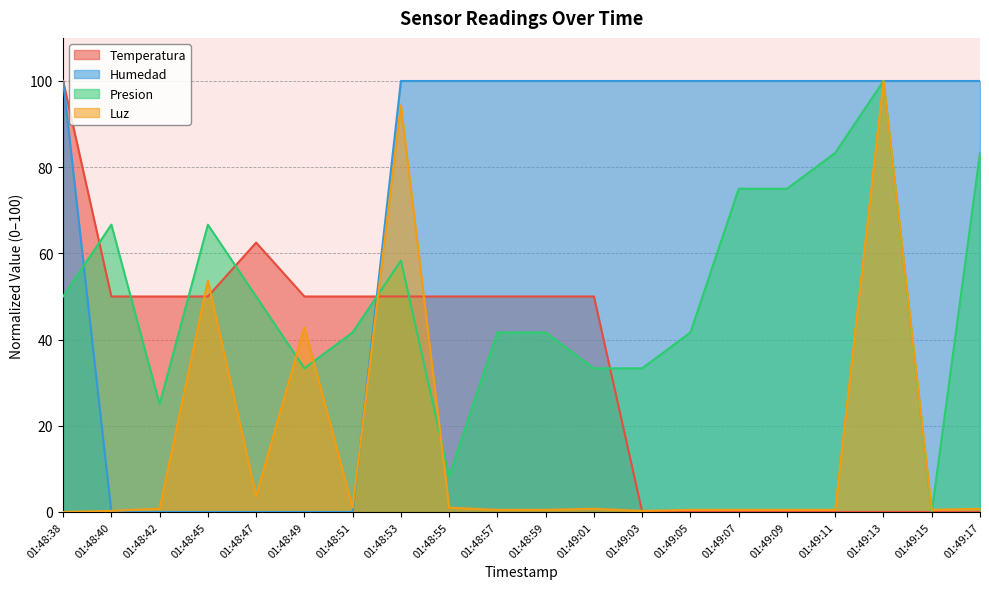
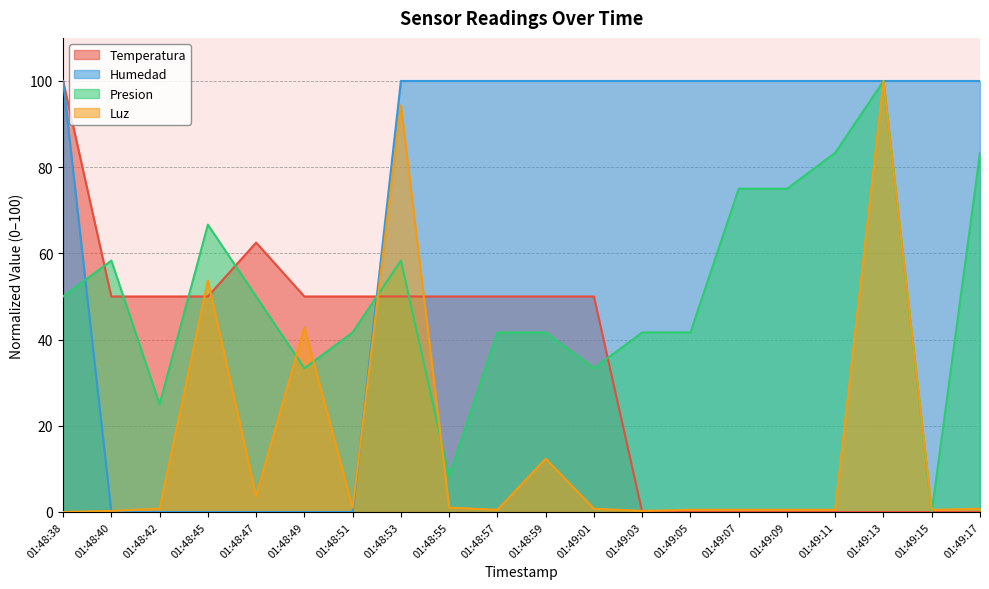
  {
    "Temperatura": {
      "01:48:40": 50,
      "01:48:42": 50,
      "01:48:45": 50,
      "01:48:47": 62,
      "01:48:49": 50,
      "01:48:51": 50,
      "01:48:53": 50,
      "01:48:55": 50,
      "01:48:57": 50,
      "01:48:59": 50,
      "01:49:01": 50,
      "01:49:13": 0,
      "01:49:17": 0
    },
    "Humedad": {
      "01:48:42": 0,
      "01:48:45": 0,
      "01:48:47": 0,
      "01:48:49": 0,
      "01:48:51": 0,
      "01:48:53": 100,
      "01:48:55": 100,
      "01:48:57": 100,
      "01:48:59": 100,
      "01:49:01": 100,
      "01:49:03": 100,
      "01:49:05": 100,
      "01:49:07": 100,
      "01:49:09": 100,
      "01:49:11": 100,
      "01:49:15": 100,
      "01:49:17": 100
    },
    "Presion": {
      "01:48:38": 50,
-     "01:48:40": 67,
+     "01:48:40": 58,
      "01:48:42": 25,
      "01:48:45": 67,
      "01:48:47": 50,
      "01:48:49": 33,
      "01:48:51": 42,
      "01:48:53": 58,
      "01:48:55": 8,
      "01:48:57": 42,
      "01:48:59": 42,
      "01:49:01": 33,
-     "01:49:03": 33,
+     "01:49:03": 42,
      "01:49:05": 42,
      "01:49:07": 75,
      "01:49:09": 75,
      "01:49:11": 83,
      "01:49:17": 83
    },
    "Luz": {
      "01:48:38": 0,
      "01:48:42": 1,
      "01:48:45": 54,
      "01:48:47": 4,
      "01:48:49": 43,
      "01:48:51": 1,
      "01:48:53": 94,
      "01:48:55": 1,
      "01:48:57": 0,
-     "01:48:59": 0,
+     "01:48:59": 12,
      "01:49:01": 1,
      "01:49:17": 1
    }
  }
